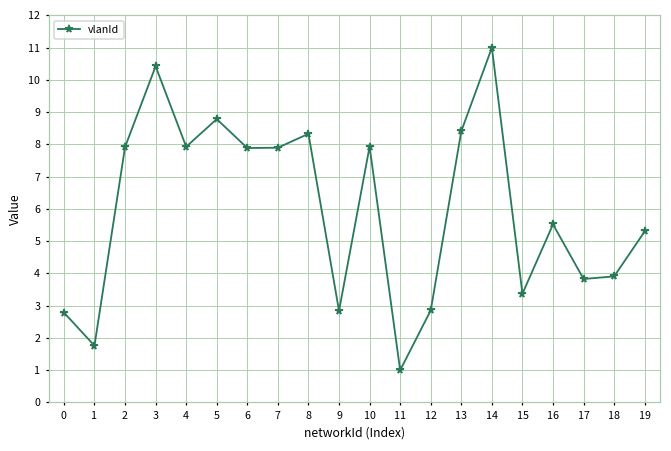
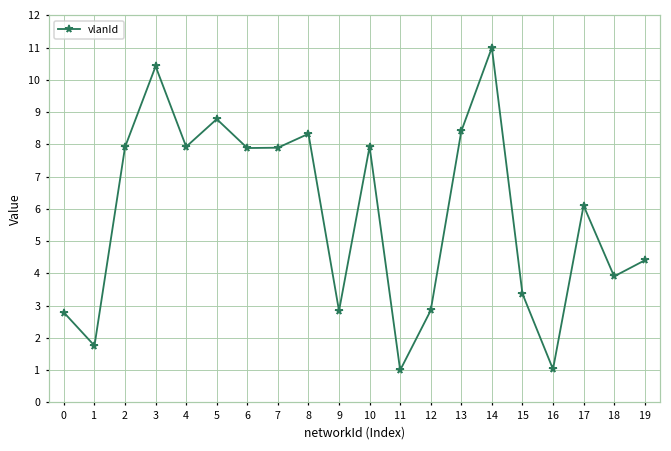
  {
    "0": 2.8,
    "1": 1.8,
    "2": 7.9,
    "3": 10.4,
    "4": 7.9,
    "5": 8.8,
    "6": 7.9,
    "7": 7.9,
    "8": 8.3,
    "9": 2.8,
    "10": 7.9,
    "11": 1.0,
    "12": 2.9,
    "13": 8.4,
    "14": 11.0,
    "15": 3.4,
-   "16": 5.5,
-   "17": 3.8,
+   "16": 1.0,
+   "17": 6.1,
    "18": 3.9,
-   "19": 5.3
+   "19": 4.4
  }
